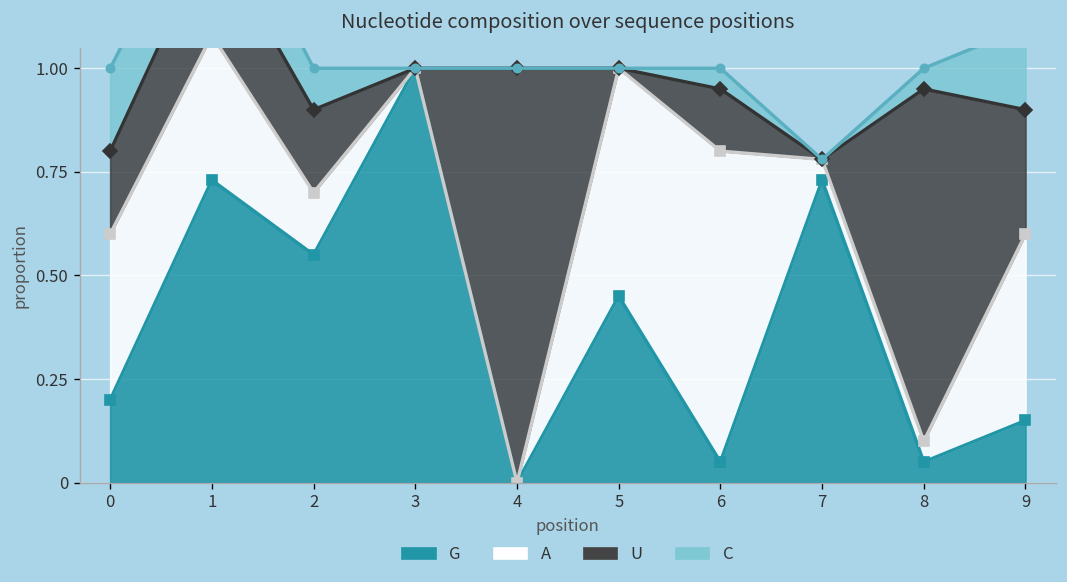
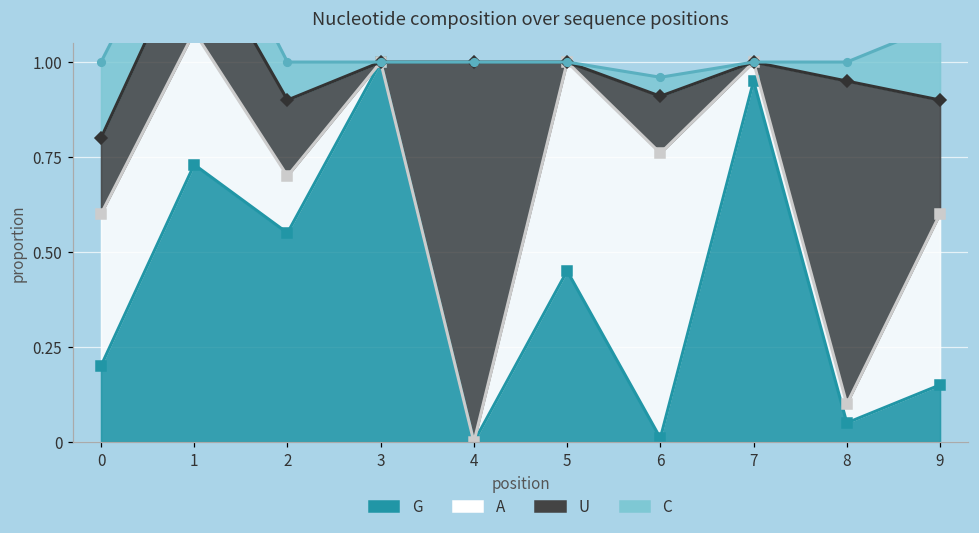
  {
    "G": {
      "0": 0.20,
      "1": 0.73,
      "2": 0.55,
      "5": 0.45,
-     "6": 0.05,
-     "7": 0.73,
+     "6": 0.01,
+     "7": 0.95,
      "8": 0.05,
      "9": 0.15
    },
    "A": {
      "0": 0.40,
      "2": 0.15,
      "6": 0.75,
      "8": 0.05,
      "9": 0.45
    },
    "U": {
      "0": 0.20,
      "2": 0.20,
      "6": 0.15,
      "8": 0.85,
      "9": 0.30
    },
    "C": {
      "0": 0.20,
      "2": 0.10,
      "6": 0.05,
      "8": 0.05
    }
  }
